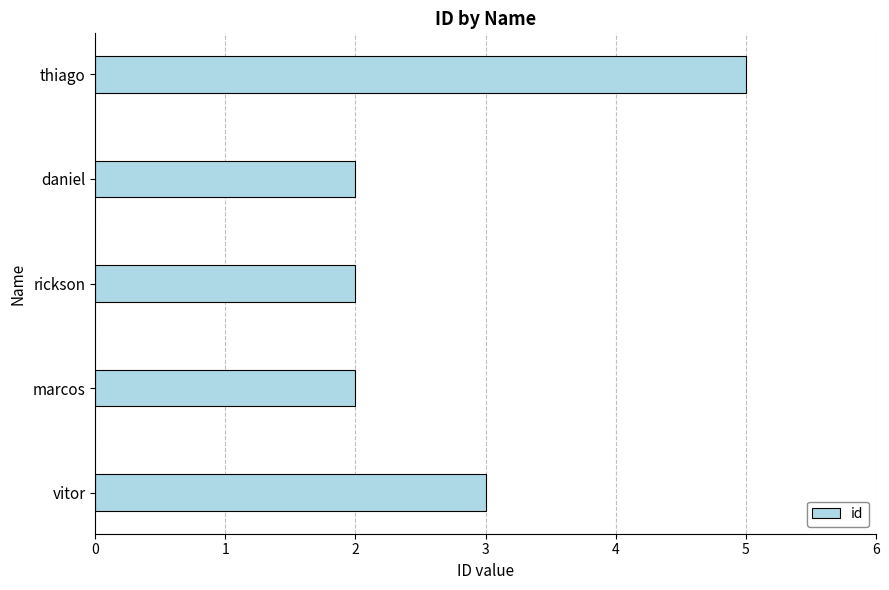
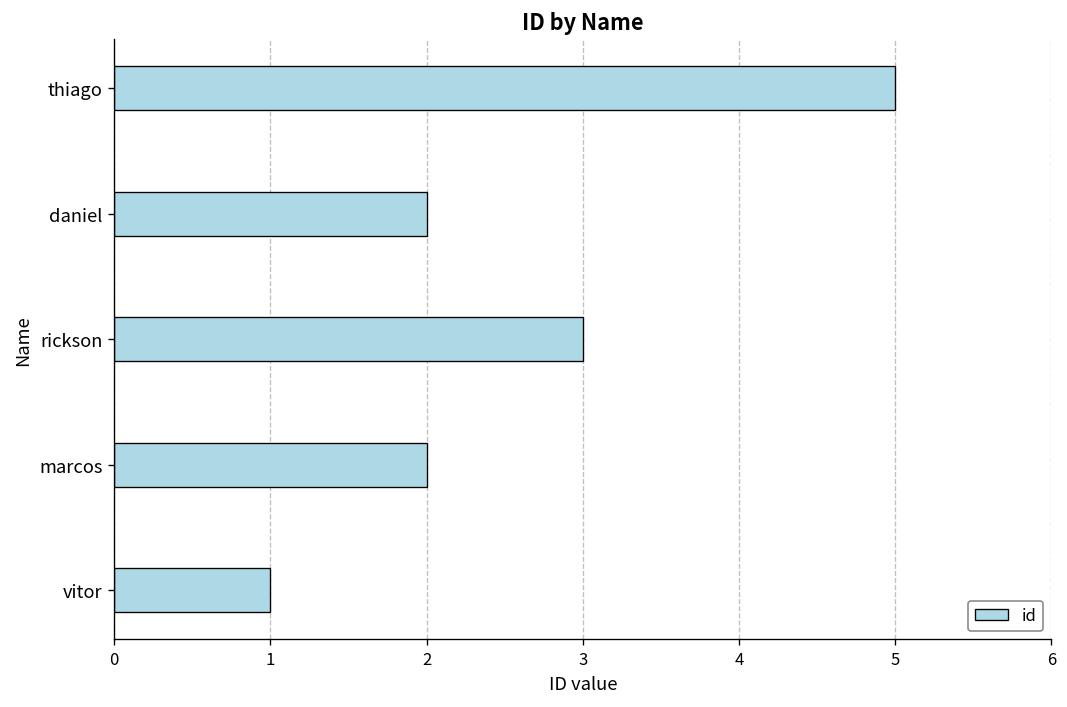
  {
    "thiago": 5,
    "daniel": 2,
-   "rickson": 2,
+   "rickson": 3,
    "marcos": 2,
-   "vitor": 3
+   "vitor": 1
  }
